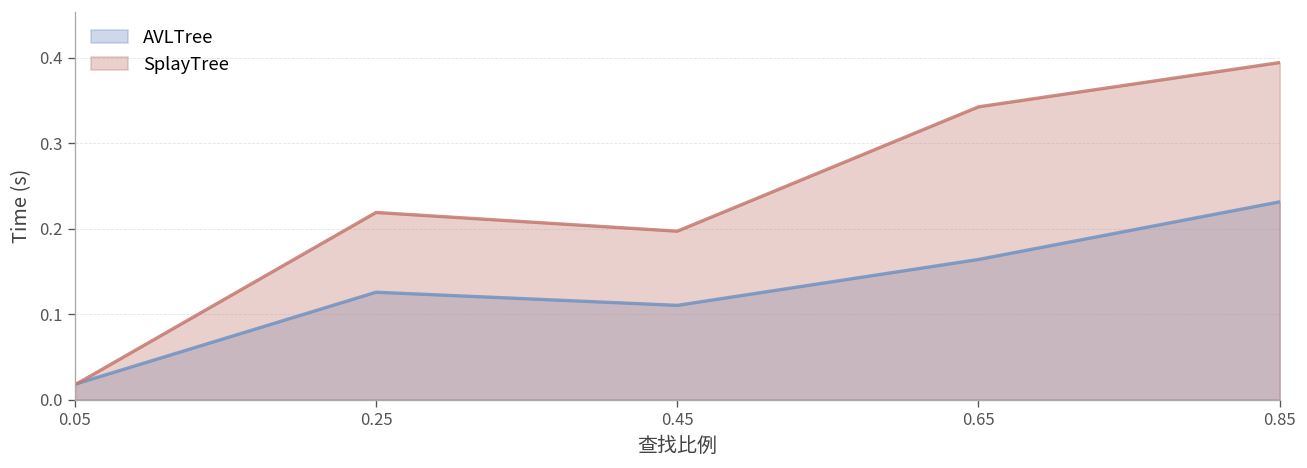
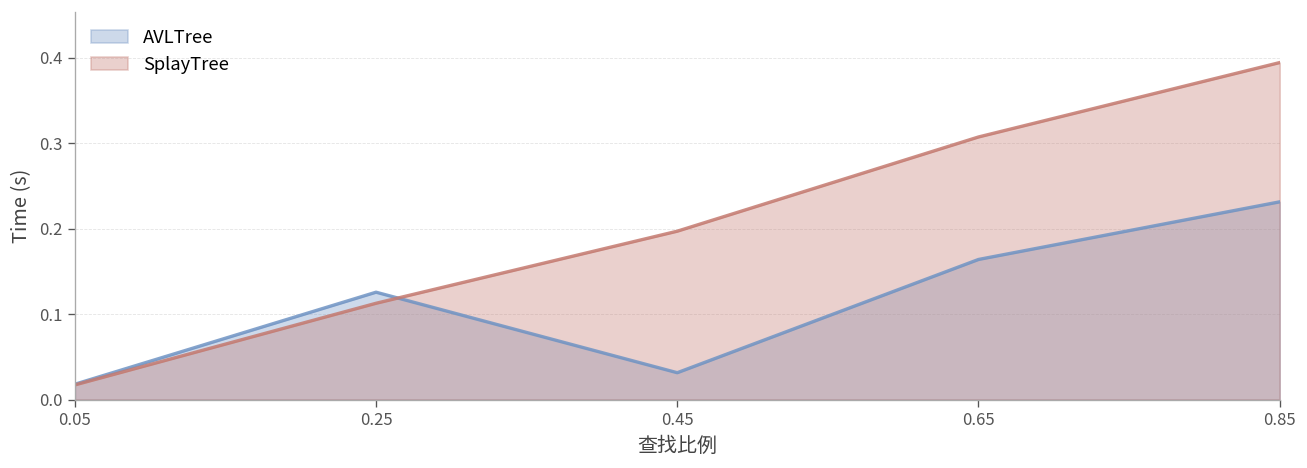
  {
    "AVLTree": {
      "0.25": 0.13,
-     "0.45": 0.11,
+     "0.45": 0.03,
      "0.65": 0.16,
      "0.85": 0.23
    },
    "SplayTree": {
-     "0.25": 0.22,
+     "0.25": 0.11,
      "0.45": 0.20,
-     "0.65": 0.34,
+     "0.65": 0.31,
      "0.85": 0.39
    }
  }
